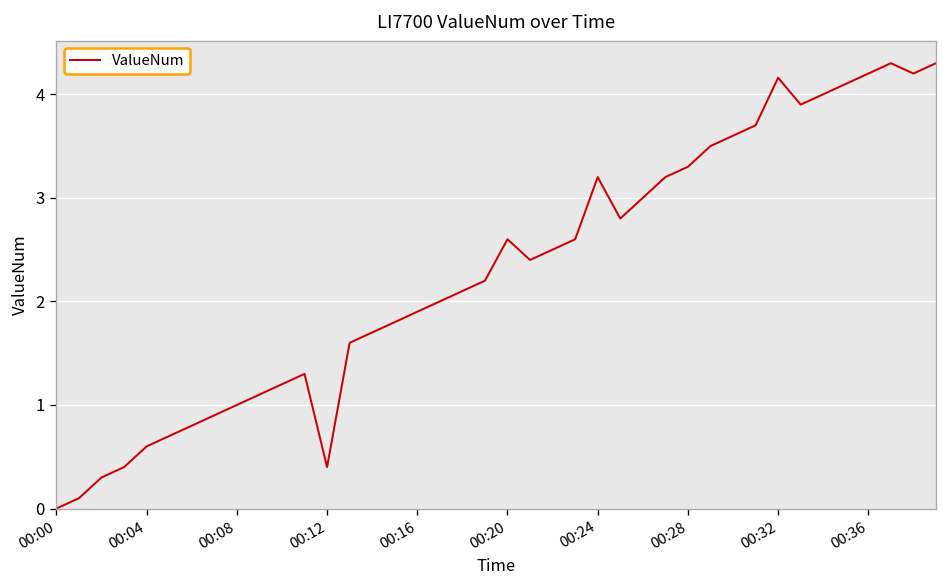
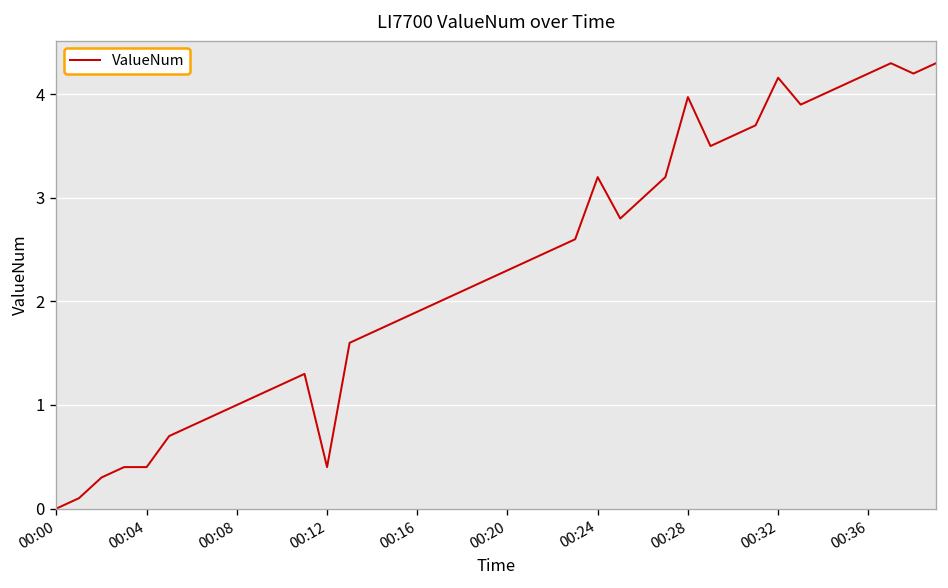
  {
    "00:00": 0.0,
-   "00:04": 0.6,
+   "00:04": 0.4,
    "00:08": 1.0,
    "00:12": 0.4,
    "00:16": 1.9,
-   "00:20": 2.6,
+   "00:20": 2.3,
    "00:24": 3.2,
-   "00:28": 3.3,
+   "00:28": 4.0,
    "00:32": 4.2
  }
